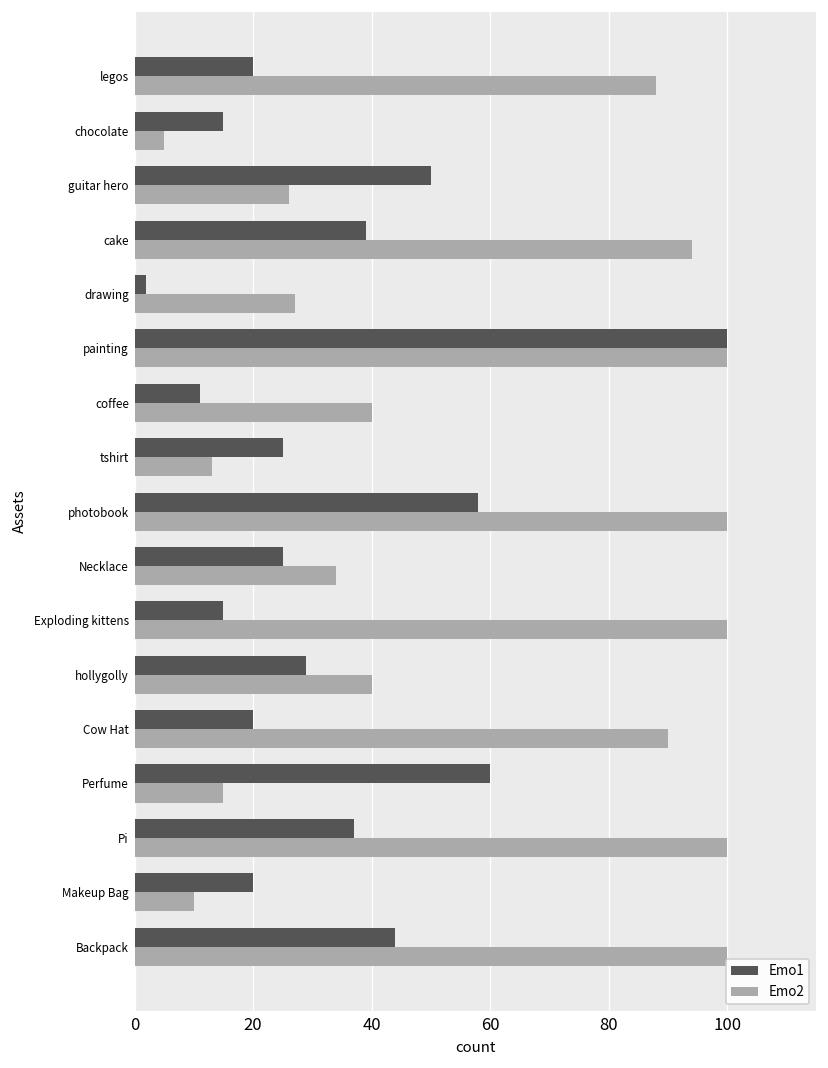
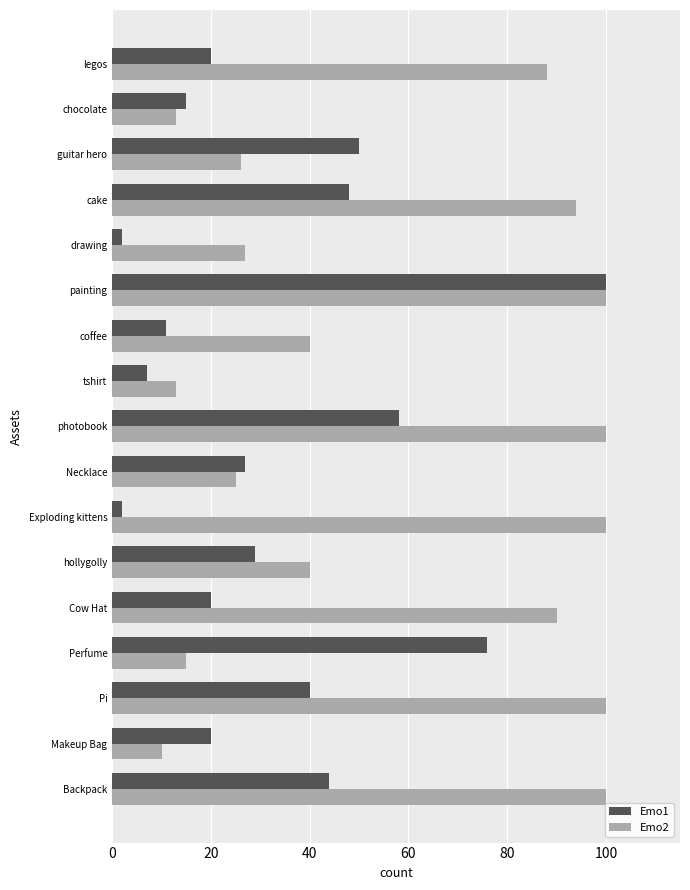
  {
    "Emo1": {
      "legos": 20,
      "chocolate": 15,
      "guitar hero": 50,
-     "cake": 39,
+     "cake": 48,
      "drawing": 2,
      "painting": 100,
      "coffee": 11,
-     "tshirt": 25,
+     "tshirt": 7,
      "photobook": 58,
-     "Necklace": 25,
-     "Exploding kittens": 15,
+     "Necklace": 27,
+     "Exploding kittens": 2,
      "hollygolly": 29,
      "Cow Hat": 20,
-     "Perfume": 60,
-     "Pi": 37,
+     "Perfume": 76,
+     "Pi": 40,
      "Makeup Bag": 20,
      "Backpack": 44
    },
    "Emo2": {
      "legos": 88,
-     "chocolate": 5,
+     "chocolate": 13,
      "guitar hero": 26,
      "cake": 94,
      "drawing": 27,
      "painting": 100,
      "coffee": 40,
      "tshirt": 13,
      "photobook": 100,
-     "Necklace": 34,
+     "Necklace": 25,
      "Exploding kittens": 100,
      "hollygolly": 40,
      "Cow Hat": 90,
      "Perfume": 15,
      "Pi": 100,
      "Makeup Bag": 10,
      "Backpack": 100
    }
  }
